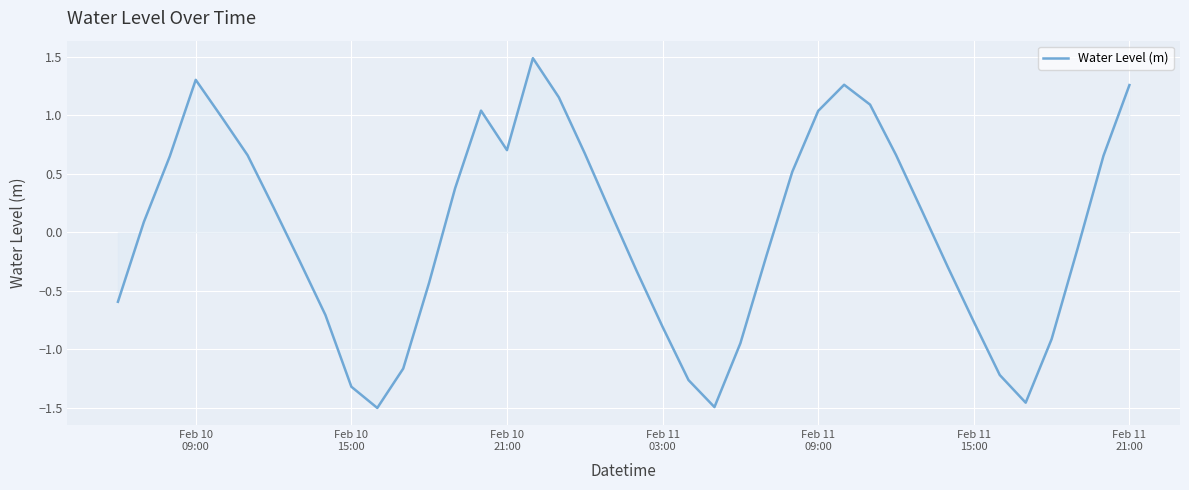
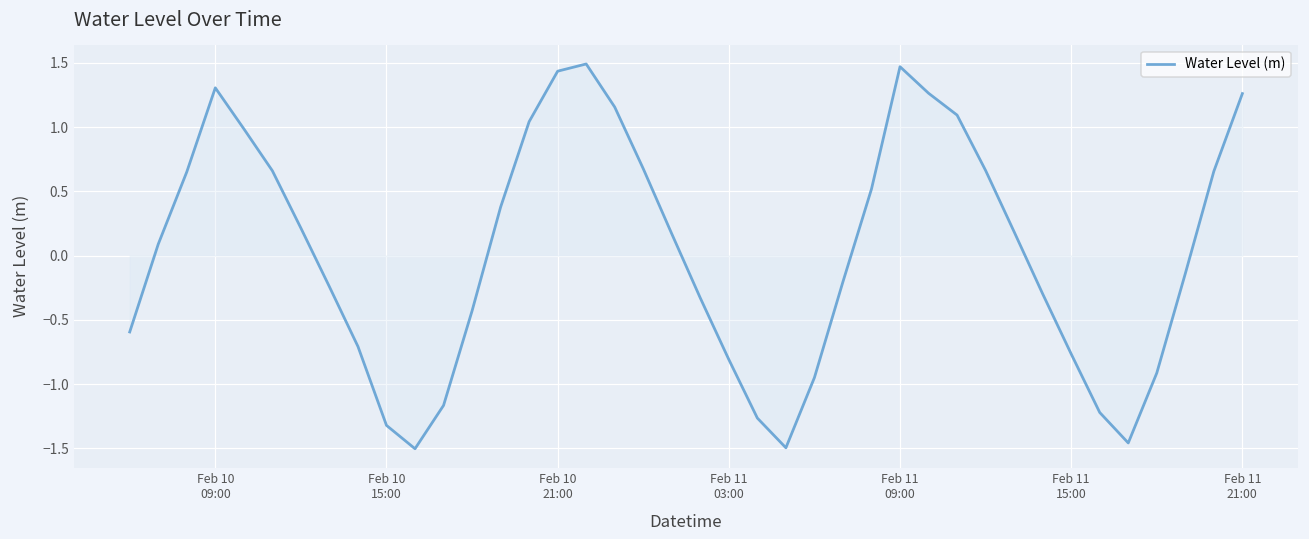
  {
    "Water Level (m)": {
      "Feb 10 15:00": -1.32,
-     "Feb 10 21:00": 0.70,
+     "Feb 10 21:00": 1.43,
      "Feb 11 03:00": -0.81,
-     "Feb 11 09:00": 1.04,
+     "Feb 11 09:00": 1.47,
      "Feb 11 15:00": -0.77
    }
  }
